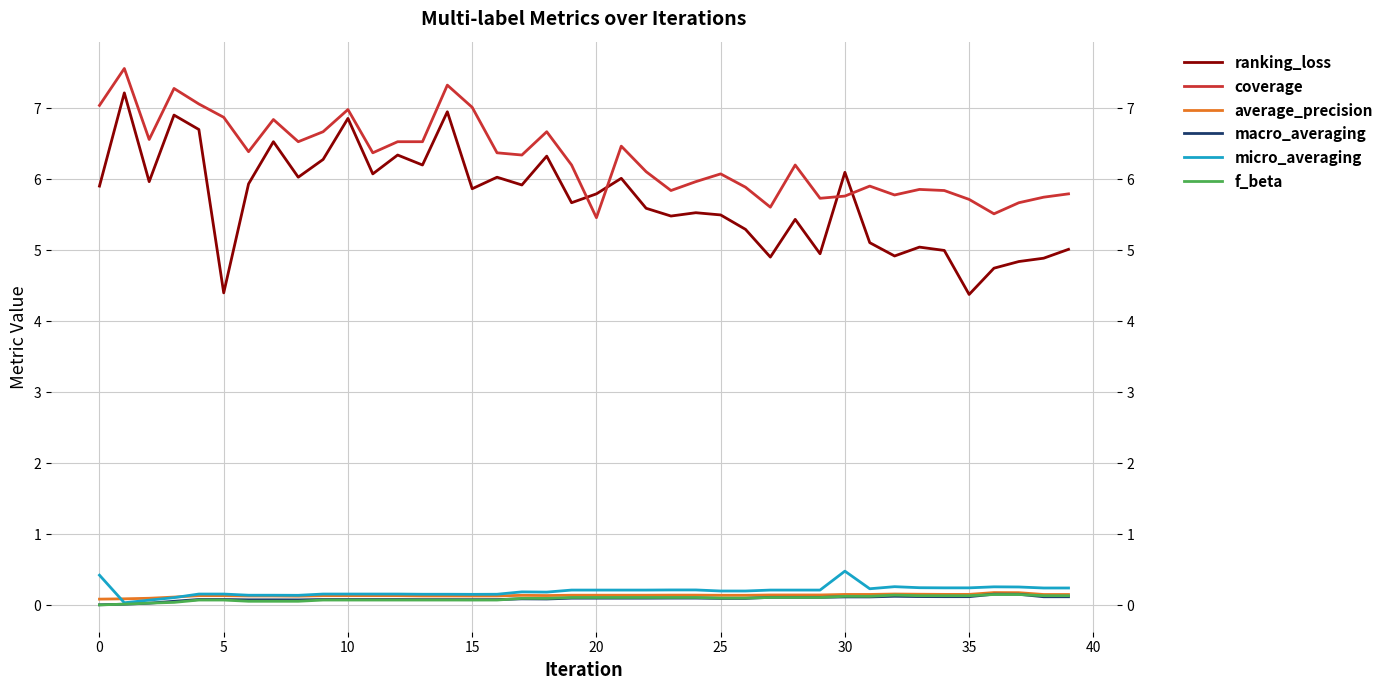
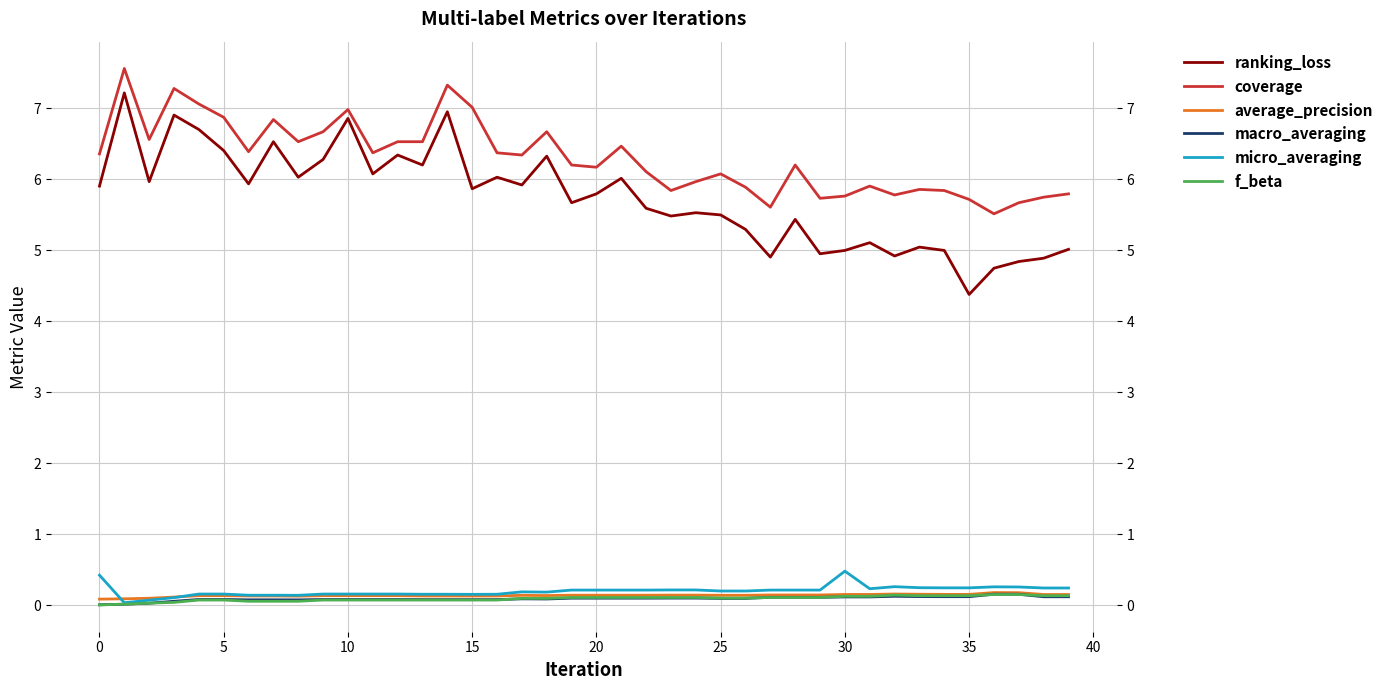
  {
    "ranking_loss": {
      "0": 5.9,
-     "5": 4.4,
+     "5": 6.4,
      "10": 6.9,
      "15": 5.9,
      "20": 5.8,
      "25": 5.5,
-     "30": 6.1,
+     "30": 5.0,
      "35": 4.4
    },
    "coverage": {
-     "0": 7.0,
+     "0": 6.4,
      "5": 6.9,
      "10": 7.0,
      "15": 7.0,
-     "20": 5.5,
+     "20": 6.2,
      "25": 6.1,
      "30": 5.8,
      "35": 5.7
    },
    "average_precision": {
      "0": 0.1,
      "25": 0.1
    },
    "micro_averaging": {
      "0": 0.4,
      "20": 0.2,
      "25": 0.2,
      "30": 0.5,
      "35": 0.2
    }
  }
